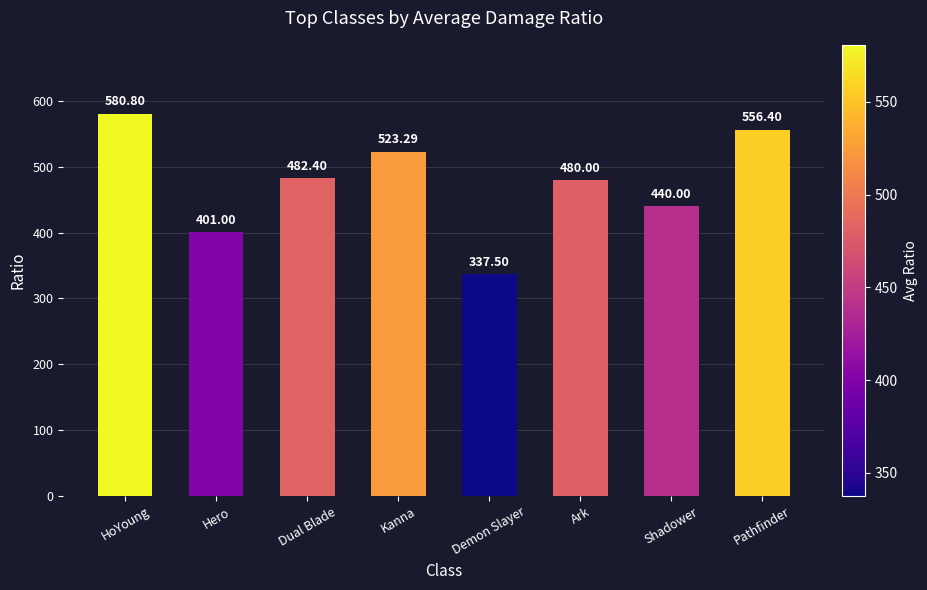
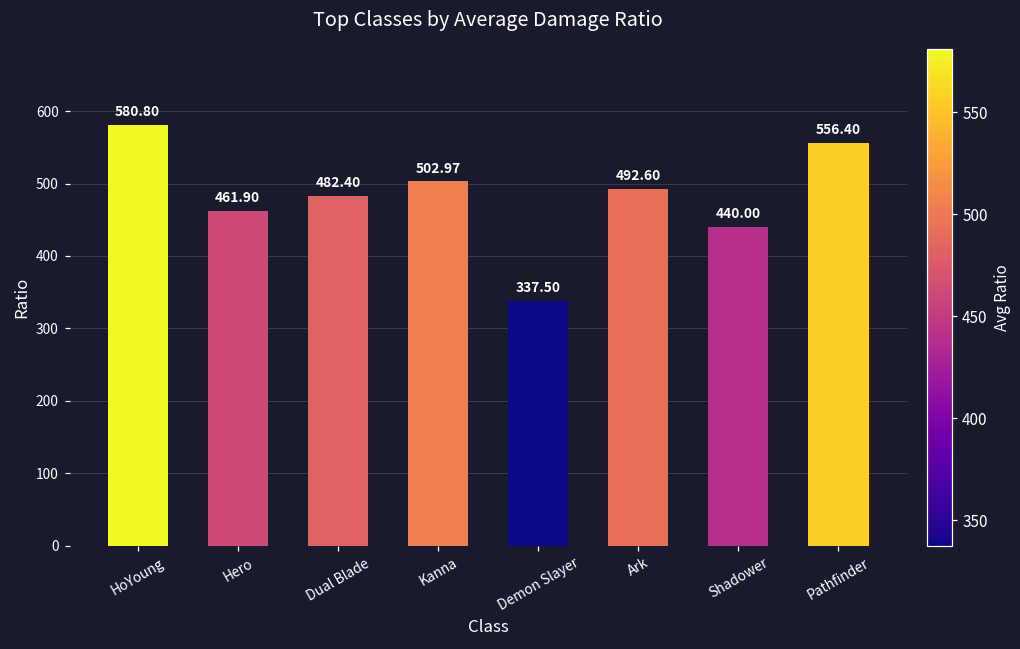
  {
    "HoYoung": 580.80,
-   "Hero": 401.00,
+   "Hero": 461.90,
    "Dual Blade": 482.40,
-   "Kanna": 523.29,
+   "Kanna": 502.97,
    "Demon Slayer": 337.50,
-   "Ark": 480.00,
+   "Ark": 492.60,
    "Shadower": 440.00,
    "Pathfinder": 556.40
  }
